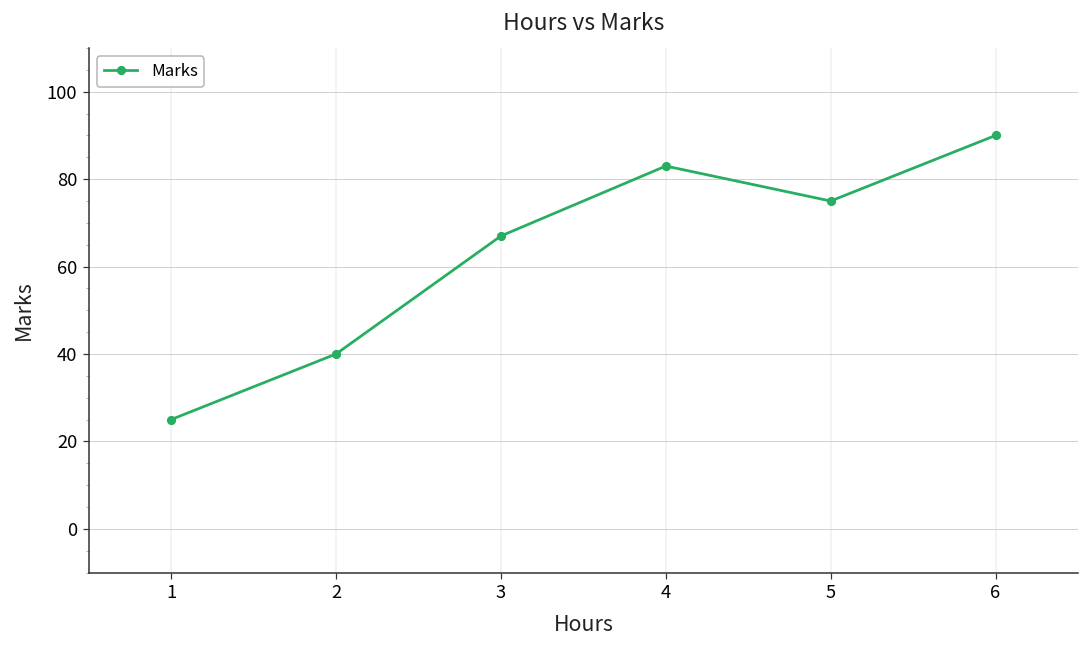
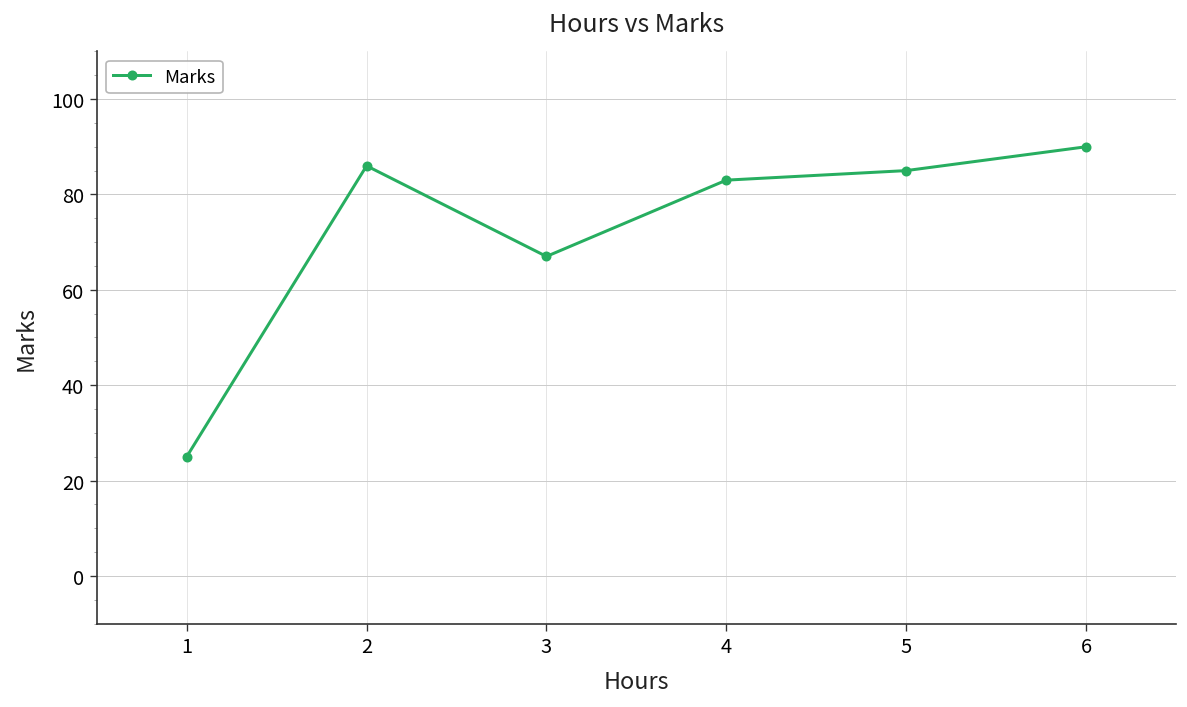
  {
    "1": 25,
-   "2": 40,
+   "2": 86,
    "3": 67,
    "4": 83,
-   "5": 75,
+   "5": 85,
    "6": 90
  }
